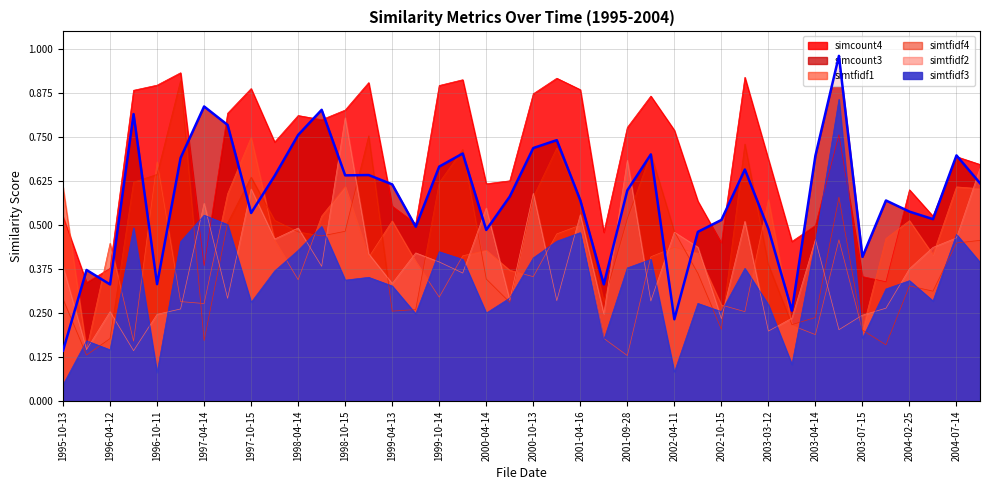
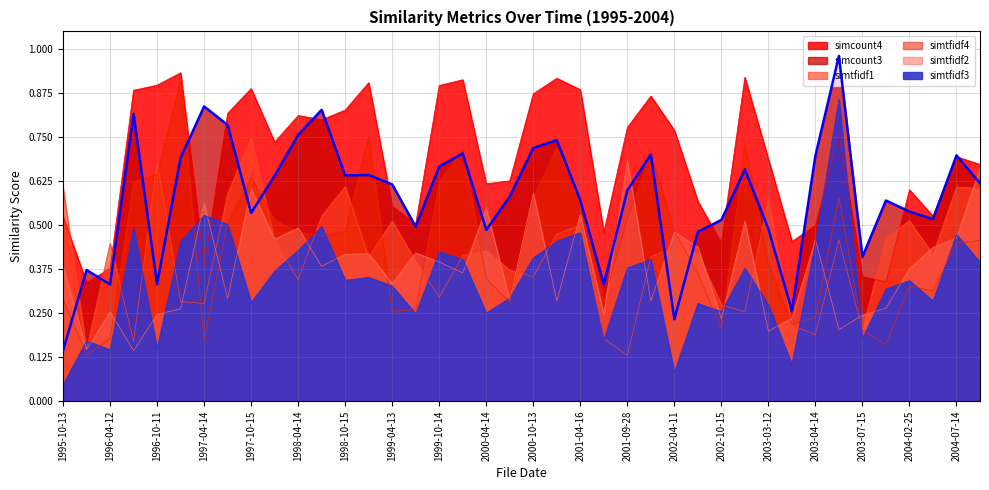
  {
    "simtfidf2": {
      "1995-10-13": 0.38,
      "1996-04-12": 0.25,
      "1996-10-11": 0.25,
      "1997-04-14": 0.56,
      "1997-10-15": 0.60,
      "1998-04-14": 0.49,
-     "1998-10-15": 0.80,
+     "1998-10-15": 0.42,
      "1999-10-14": 0.40,
      "2000-04-14": 0.55,
      "2000-10-13": 0.59,
      "2001-04-16": 0.53,
      "2001-09-28": 0.68,
      "2002-10-15": 0.23,
      "2003-03-12": 0.20,
      "2003-04-14": 0.46,
      "2003-07-15": 0.24,
      "2004-02-25": 0.38,
      "2004-07-14": 0.46
    },
    "simtfidf3": {
      "1995-10-13": 0.05,
      "1996-04-12": 0.15,
-     "1996-10-11": 0.08,
+     "1996-10-11": 0.15,
      "1997-04-14": 0.53,
      "1997-10-15": 0.28,
      "1998-04-14": 0.43,
      "1998-10-15": 0.34,
      "1999-10-14": 0.42,
      "2000-04-14": 0.25,
      "2000-10-13": 0.41,
      "2001-04-16": 0.48,
      "2001-09-28": 0.38,
      "2002-04-11": 0.08,
      "2002-10-15": 0.25,
      "2003-03-12": 0.27,
      "2003-04-14": 0.45,
      "2003-07-15": 0.18,
      "2004-02-25": 0.34,
      "2004-07-14": 0.47
    }
  }
